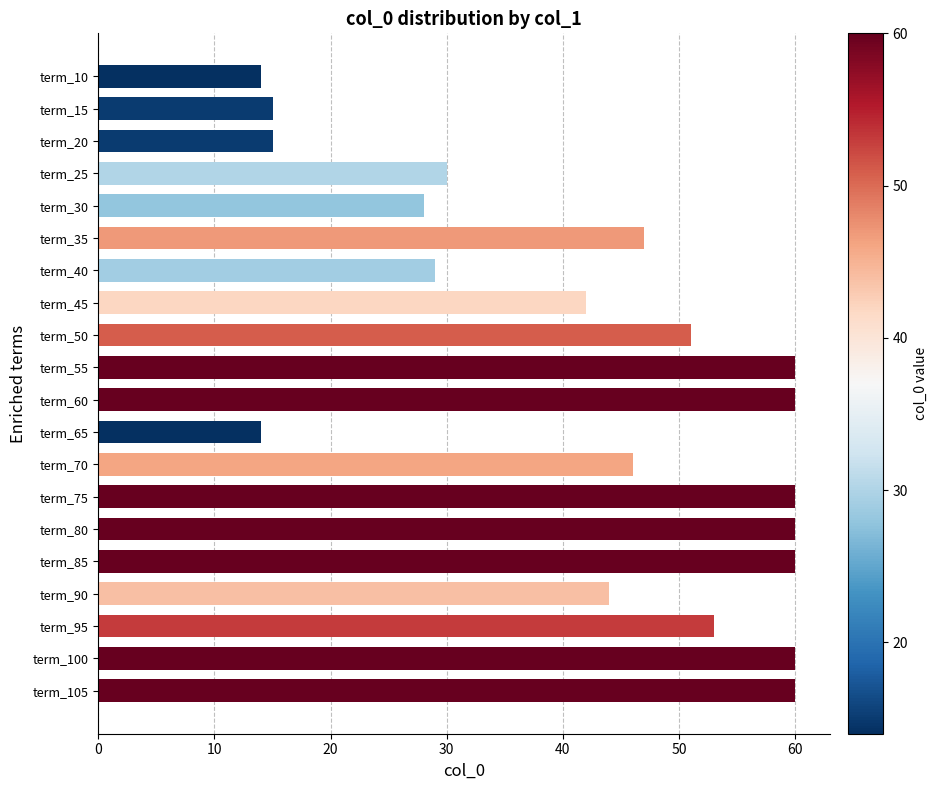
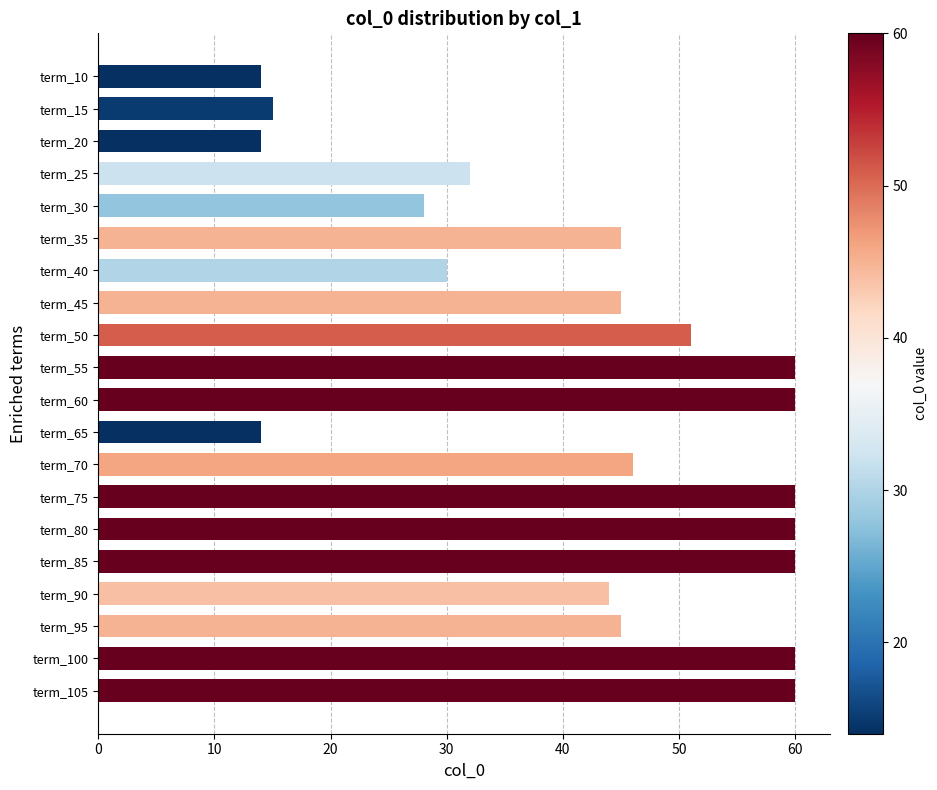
  {
    "term_10": 14,
    "term_15": 15,
-   "term_20": 15,
-   "term_25": 30,
+   "term_20": 14,
+   "term_25": 32,
    "term_30": 28,
-   "term_35": 47,
-   "term_40": 29,
-   "term_45": 42,
+   "term_35": 45,
+   "term_40": 30,
+   "term_45": 45,
    "term_50": 51,
    "term_55": 60,
    "term_60": 60,
    "term_65": 14,
    "term_70": 46,
    "term_75": 60,
    "term_80": 60,
    "term_85": 60,
    "term_90": 44,
-   "term_95": 53,
+   "term_95": 45,
    "term_100": 60,
    "term_105": 60
  }
